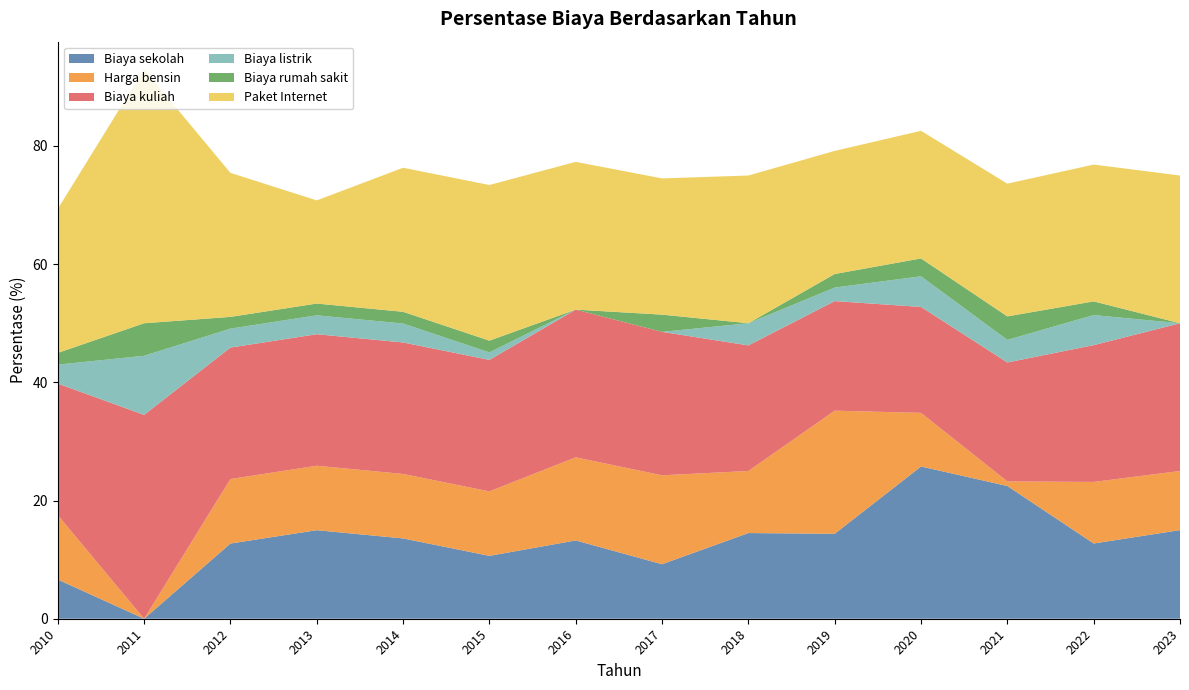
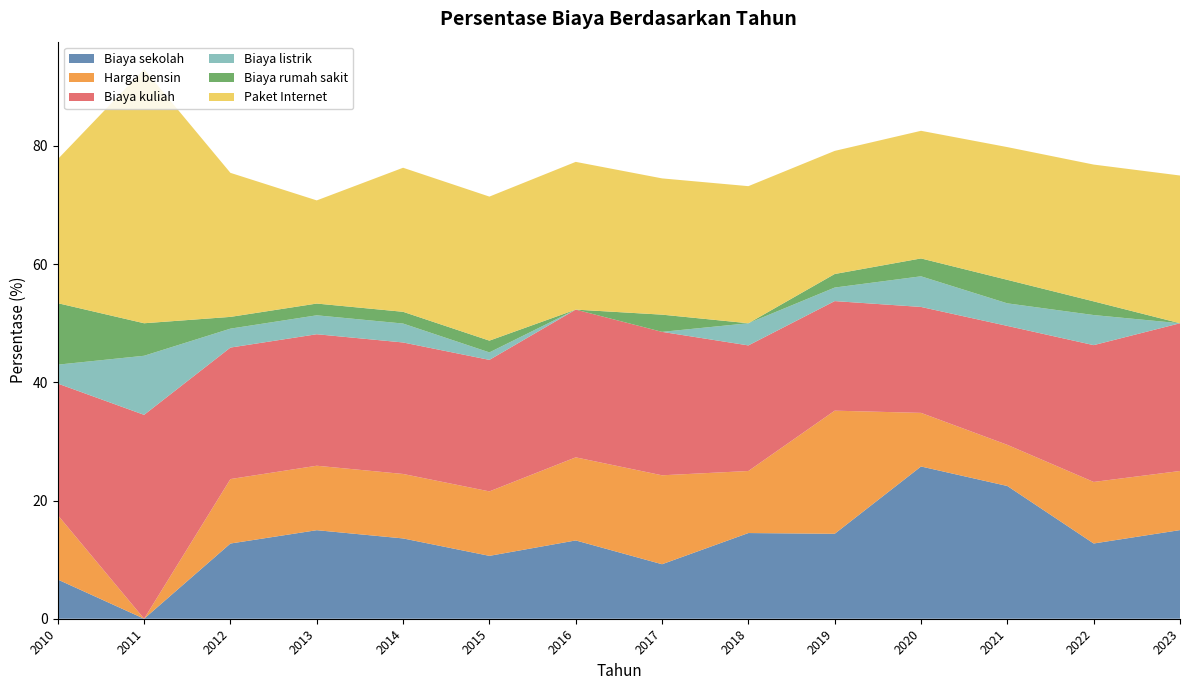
  {
    "Biaya sekolah": {
      "2010": 7,
      "2012": 13,
      "2013": 15,
      "2014": 14,
      "2015": 11,
      "2016": 13,
      "2017": 9,
      "2018": 15,
      "2019": 14,
      "2020": 26,
      "2021": 22,
      "2022": 13,
      "2023": 15
    },
    "Harga bensin": {
      "2010": 11,
      "2012": 11,
      "2013": 11,
      "2014": 11,
      "2015": 11,
      "2016": 14,
      "2017": 15,
      "2018": 11,
      "2019": 21,
      "2020": 9,
-     "2021": 1,
+     "2021": 7,
      "2022": 10,
      "2023": 10
    },
    "Biaya kuliah": {
      "2010": 22,
      "2011": 35,
      "2012": 22,
      "2013": 22,
      "2014": 22,
      "2015": 22,
      "2018": 21,
      "2019": 19,
      "2020": 18,
      "2021": 20,
      "2022": 23
    },
    "Biaya listrik": {
      "2010": 3,
      "2011": 10,
      "2012": 3,
      "2013": 3,
      "2014": 3,
      "2015": 1,
      "2019": 2,
      "2020": 5,
      "2021": 4,
      "2022": 5
    },
    "Biaya rumah sakit": {
-     "2010": 2,
+     "2010": 10,
      "2011": 6,
      "2012": 2,
      "2013": 2,
      "2014": 2,
      "2015": 2,
      "2017": 3,
      "2019": 2,
      "2020": 3,
      "2021": 4,
      "2022": 2
    },
    "Paket Internet": {
      "2010": 24,
      "2012": 24,
      "2013": 17,
      "2014": 24,
-     "2015": 26,
+     "2015": 24,
      "2016": 25,
      "2017": 23,
-     "2018": 25,
+     "2018": 23,
      "2019": 21,
      "2020": 22,
      "2021": 22,
      "2022": 23,
      "2023": 25
    }
  }
